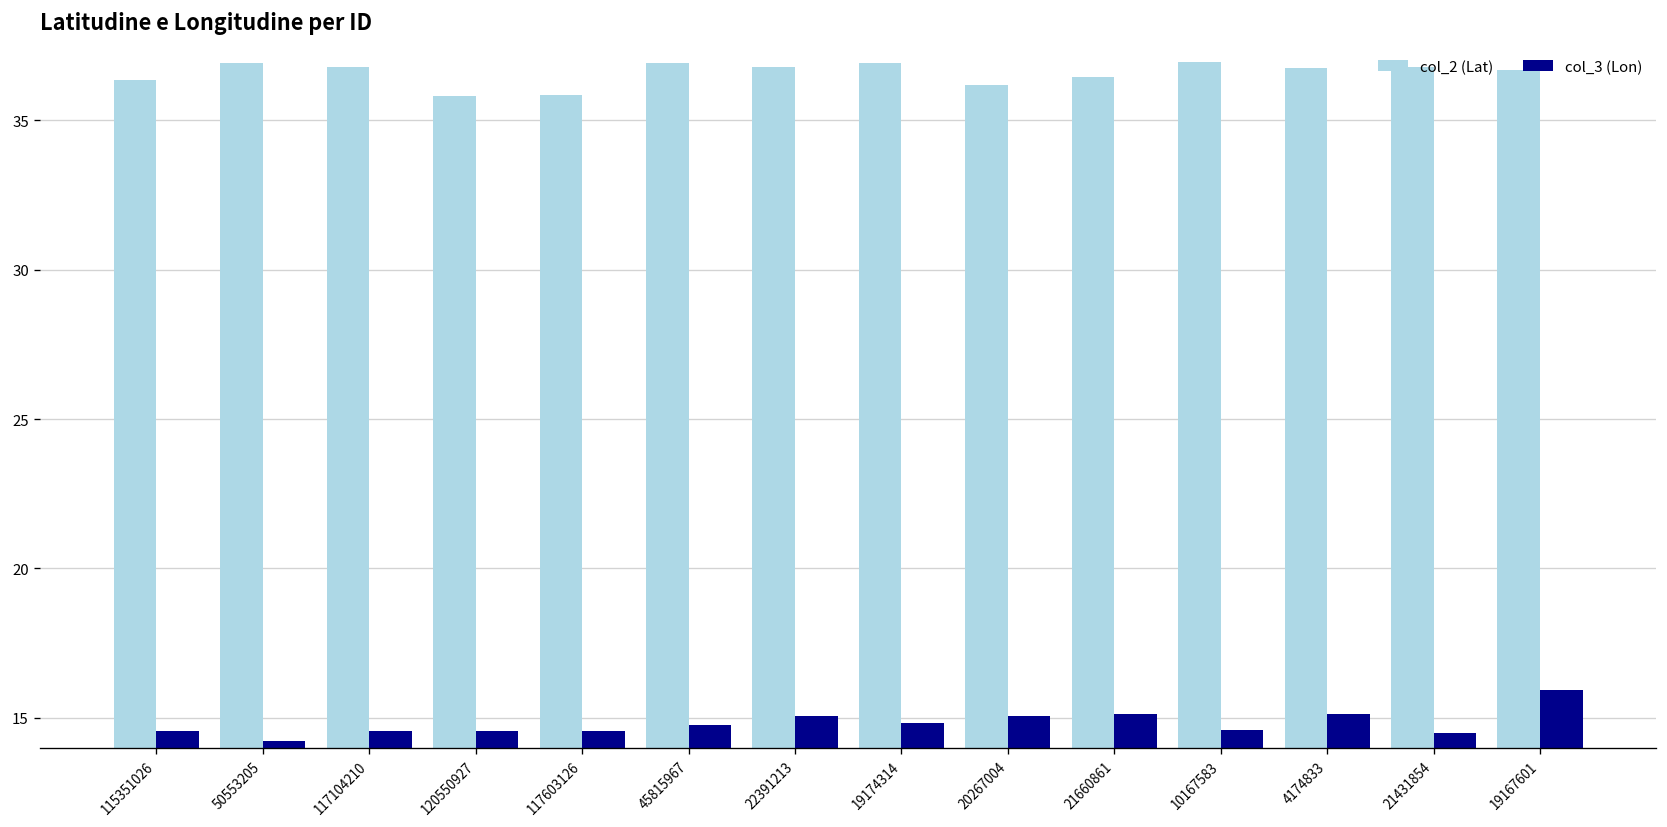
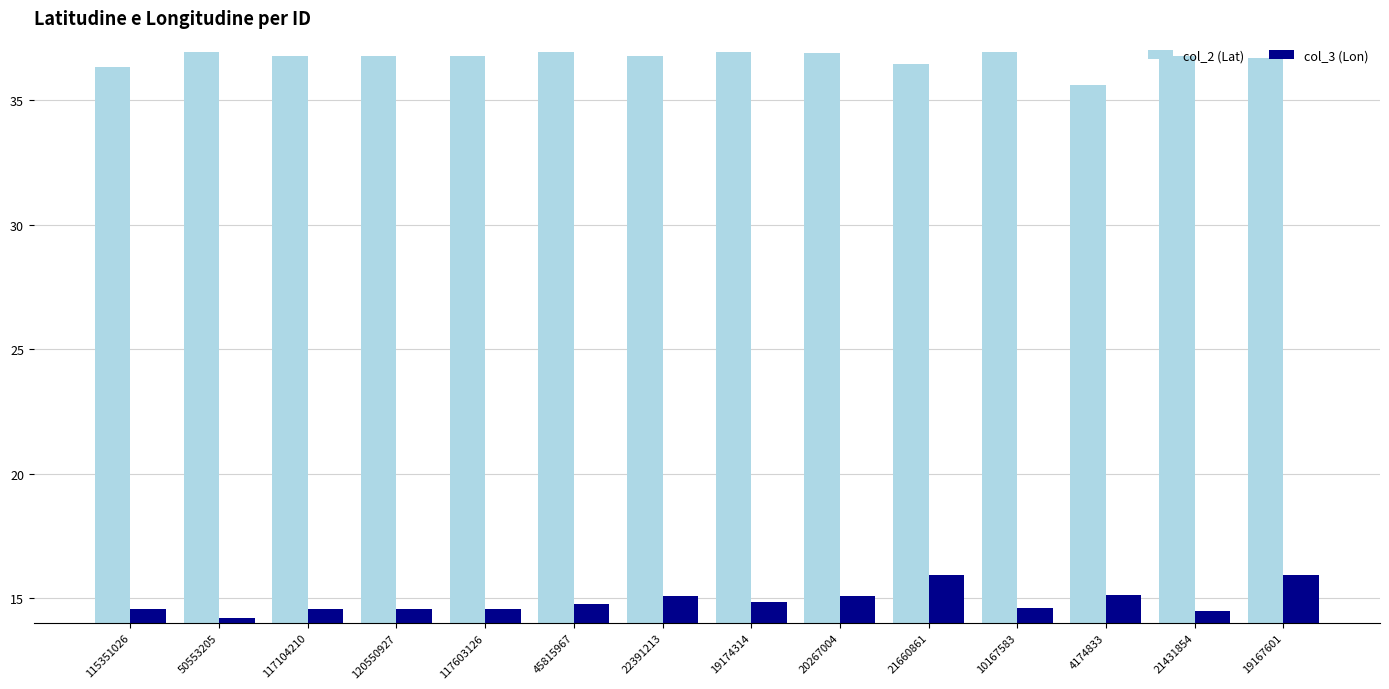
  {
    "col_2 (Lat)": {
      "115351026": 36.3,
      "50553205": 36.9,
      "117104210": 36.8,
-     "120550927": 35.8,
-     "117603126": 35.9,
+     "120550927": 36.8,
+     "117603126": 36.8,
      "45815967": 36.9,
      "22391213": 36.8,
      "19174314": 36.9,
-     "20267004": 36.2,
+     "20267004": 36.9,
      "21660861": 36.4,
      "10167583": 37.0,
-     "4174833": 36.7,
+     "4174833": 35.6,
      "21431854": 36.8,
      "19167601": 36.7
    },
    "col_3 (Lon)": {
      "115351026": 14.6,
      "50553205": 14.2,
      "117104210": 14.6,
      "120550927": 14.6,
      "117603126": 14.6,
      "45815967": 14.7,
      "22391213": 15.1,
      "19174314": 14.8,
      "20267004": 15.1,
-     "21660861": 15.1,
+     "21660861": 15.9,
      "10167583": 14.6,
      "4174833": 15.1,
      "21431854": 14.5,
      "19167601": 15.9
    }
  }
